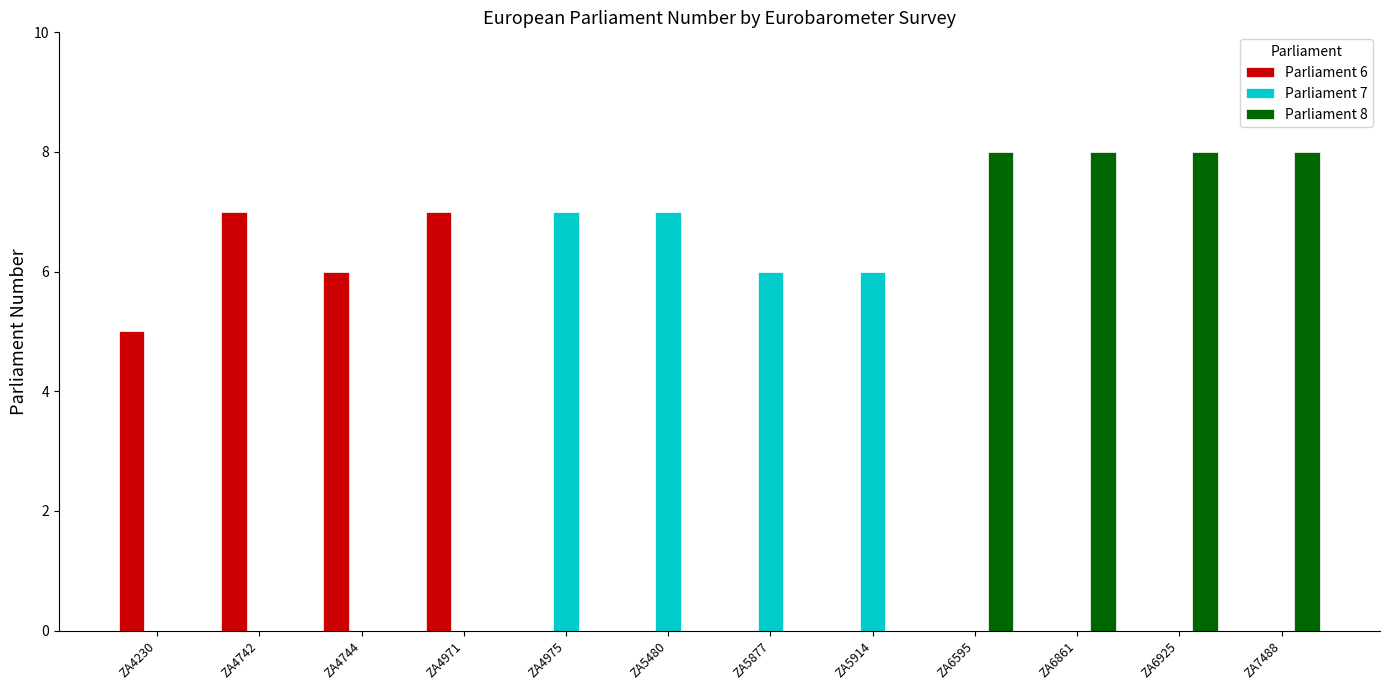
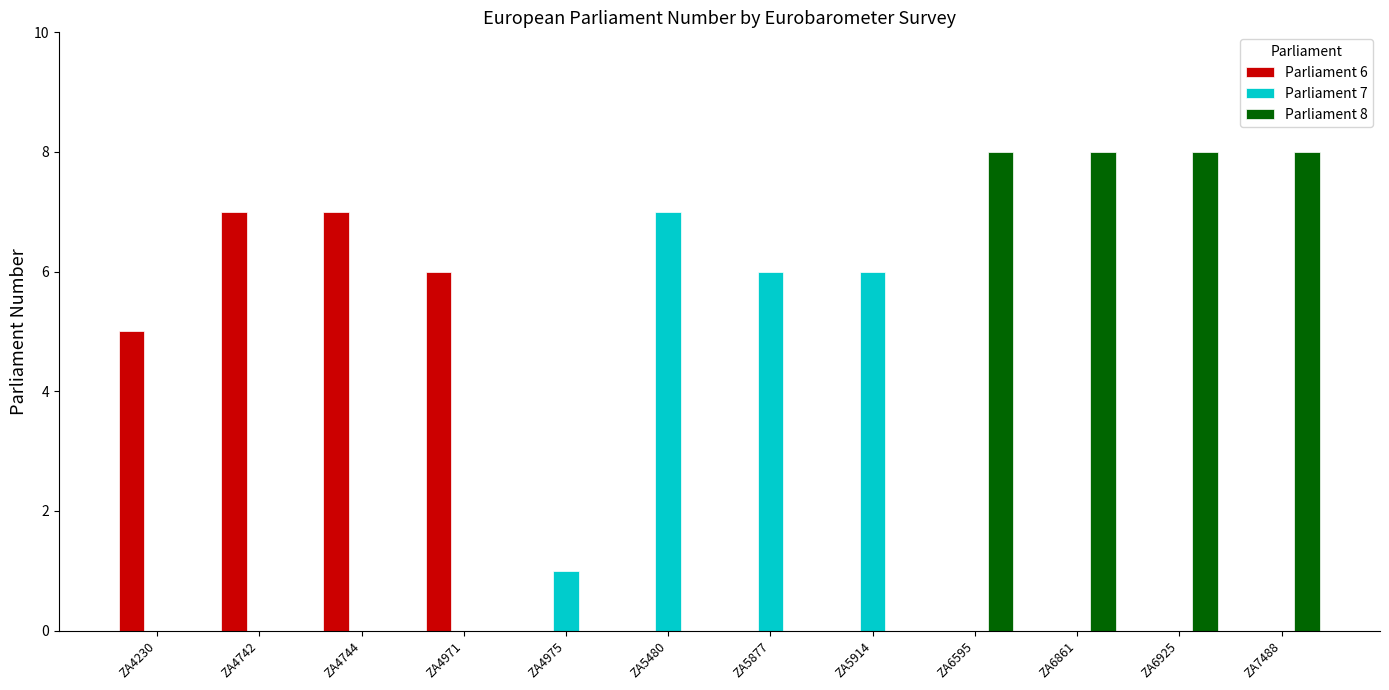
  {
    "Parliament 6": {
      "ZA4230": 5,
      "ZA4742": 7,
-     "ZA4744": 6,
-     "ZA4971": 7,
+     "ZA4744": 7,
+     "ZA4971": 6,
      "ZA4975": 0,
      "ZA5480": 0,
      "ZA5877": 0,
      "ZA5914": 0,
      "ZA6595": 0,
      "ZA6861": 0,
      "ZA6925": 0,
      "ZA7488": 0
    },
    "Parliament 7": {
      "ZA4230": 0,
      "ZA4742": 0,
      "ZA4744": 0,
      "ZA4971": 0,
-     "ZA4975": 7,
+     "ZA4975": 1,
      "ZA5480": 7,
      "ZA5877": 6,
      "ZA5914": 6,
      "ZA6595": 0,
      "ZA6861": 0,
      "ZA6925": 0,
      "ZA7488": 0
    },
    "Parliament 8": {
      "ZA4230": 0,
      "ZA4742": 0,
      "ZA4744": 0,
      "ZA4971": 0,
      "ZA4975": 0,
      "ZA5480": 0,
      "ZA5877": 0,
      "ZA5914": 0,
      "ZA6595": 8,
      "ZA6861": 8,
      "ZA6925": 8,
      "ZA7488": 8
    }
  }
